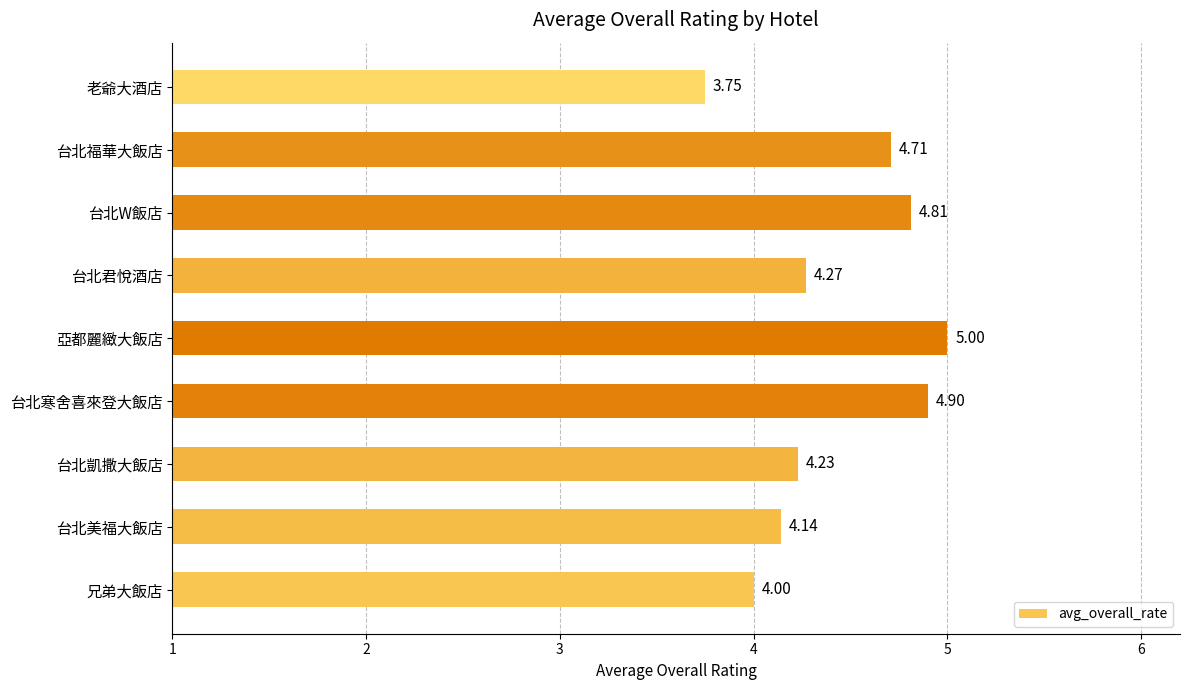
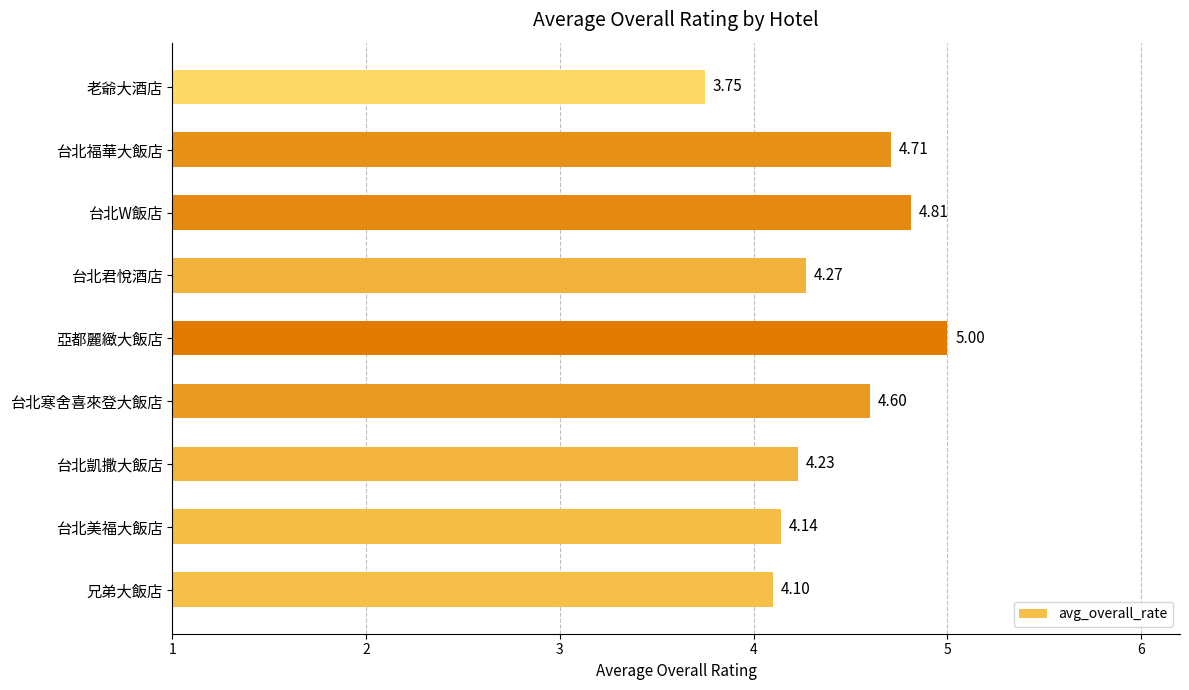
  {
    "老爺大酒店": 3.75,
    "台北福華大飯店": 4.71,
    "台北W飯店": 4.81,
    "台北君悅酒店": 4.27,
    "亞都麗緻大飯店": 5.00,
-   "台北寒舍喜來登大飯店": 4.90,
+   "台北寒舍喜來登大飯店": 4.60,
    "台北凱撒大飯店": 4.23,
    "台北美福大飯店": 4.14,
-   "兄弟大飯店": 4.00
+   "兄弟大飯店": 4.10
  }
